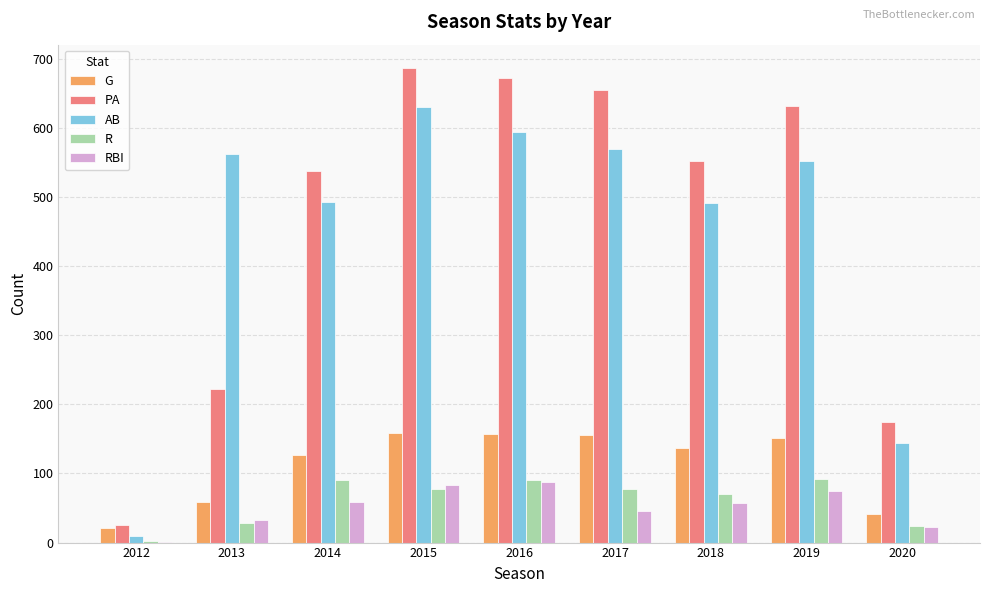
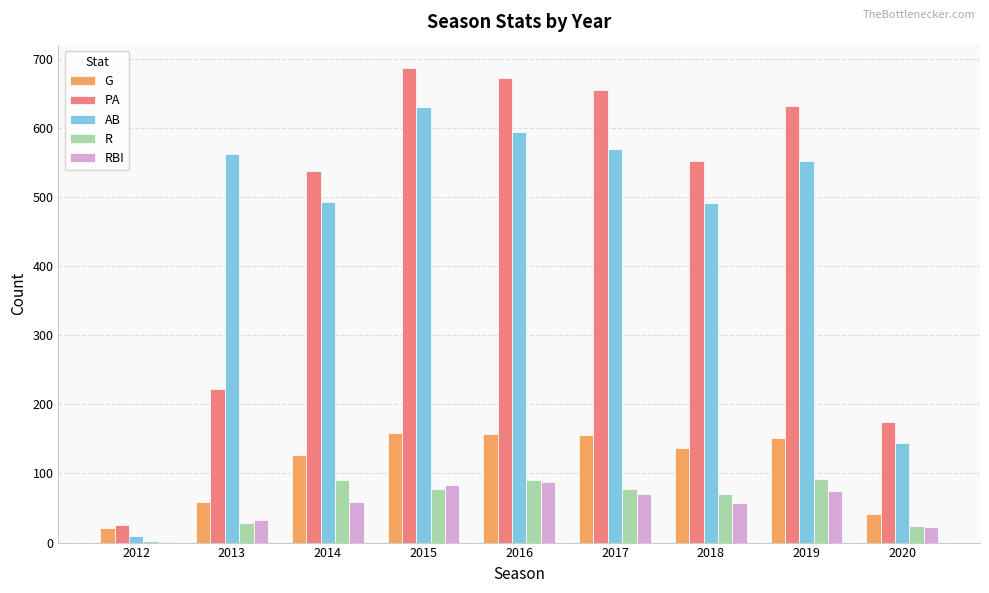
  {
    "AB": {
      "2012": 10,
      "2013": 560,
      "2014": 490,
      "2015": 630,
      "2016": 590,
      "2017": 570,
      "2018": 490,
      "2019": 550,
      "2020": 140
    },
    "R": {
      "2013": 30,
      "2014": 90,
      "2015": 80,
      "2016": 90,
      "2017": 80,
      "2018": 70,
      "2019": 90,
      "2020": 20
    },
    "RBI": {
      "2013": 30,
      "2014": 60,
      "2015": 80,
      "2016": 90,
-     "2017": 50,
+     "2017": 70,
      "2018": 60,
      "2019": 70,
      "2020": 20
    }
  }
